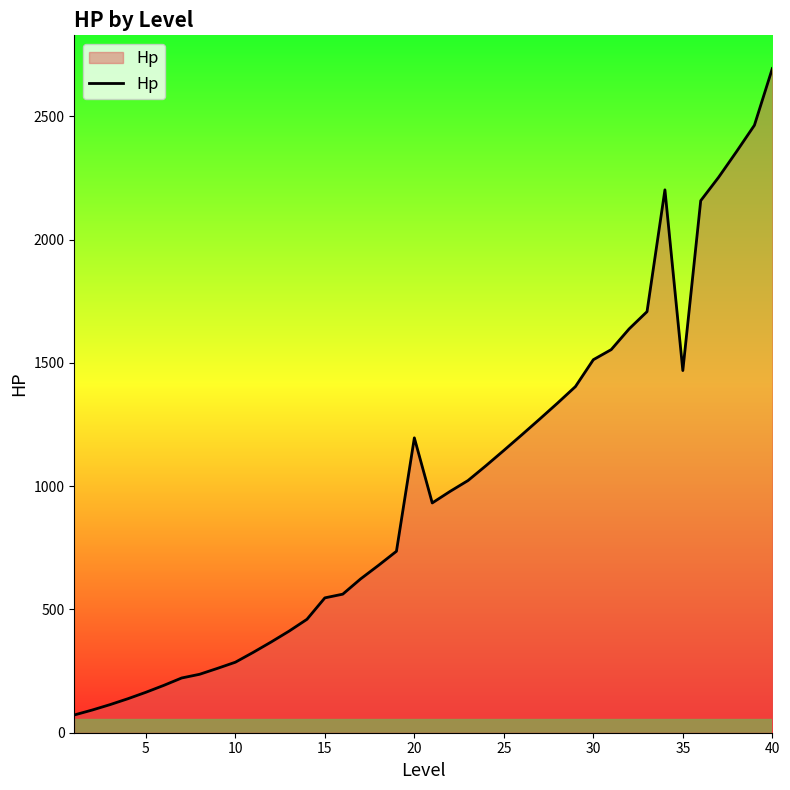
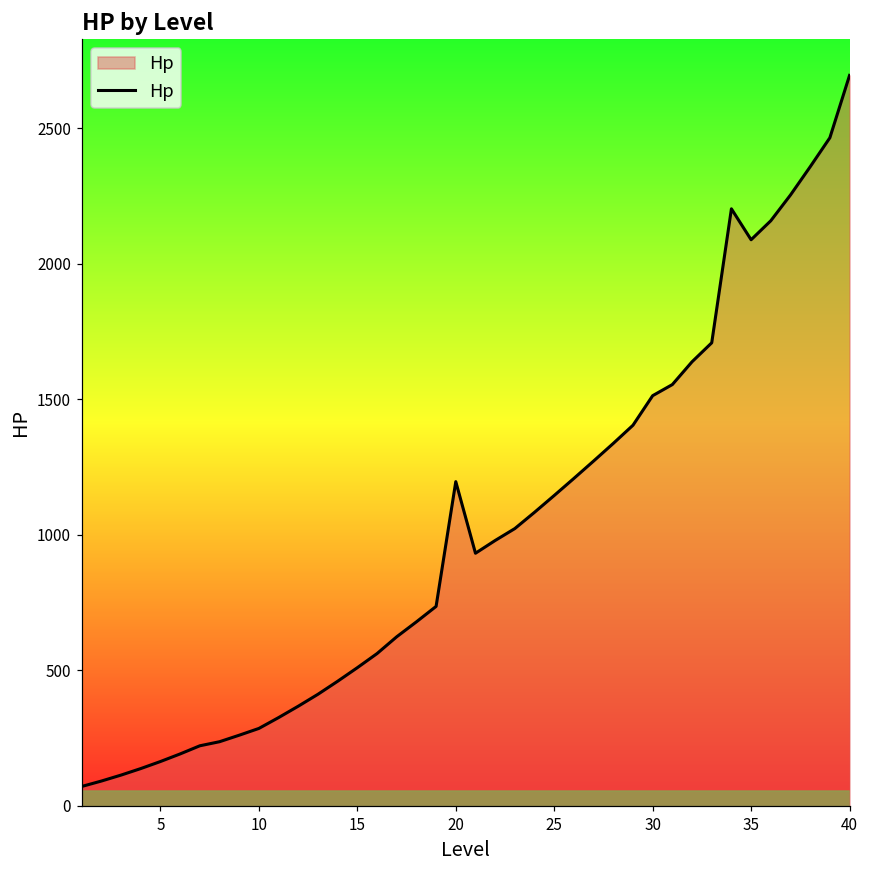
  {
    "5": 160,
    "10": 290,
-   "15": 550,
+   "15": 510,
    "20": 1200,
    "25": 1150,
    "30": 1510,
-   "35": 1470,
+   "35": 2090,
    "40": 2690
  }
